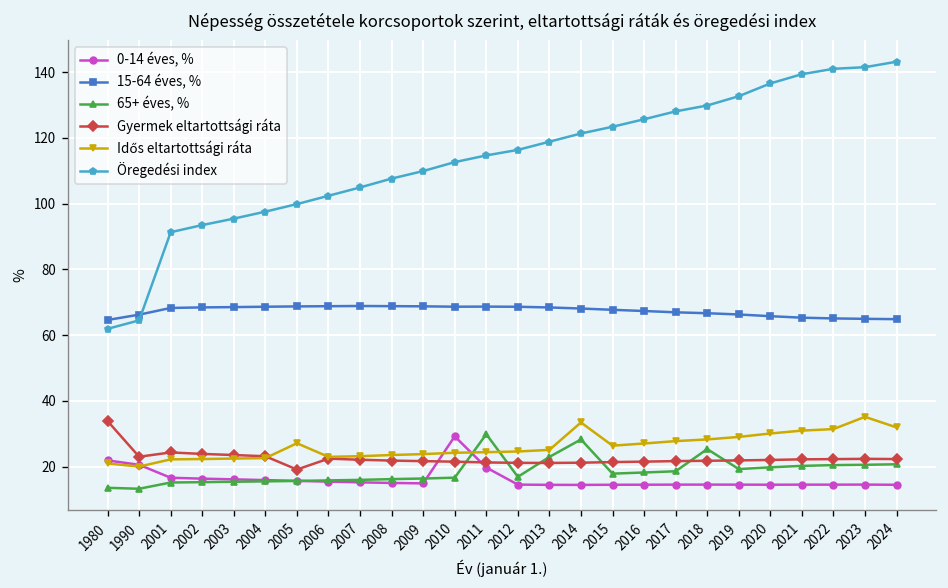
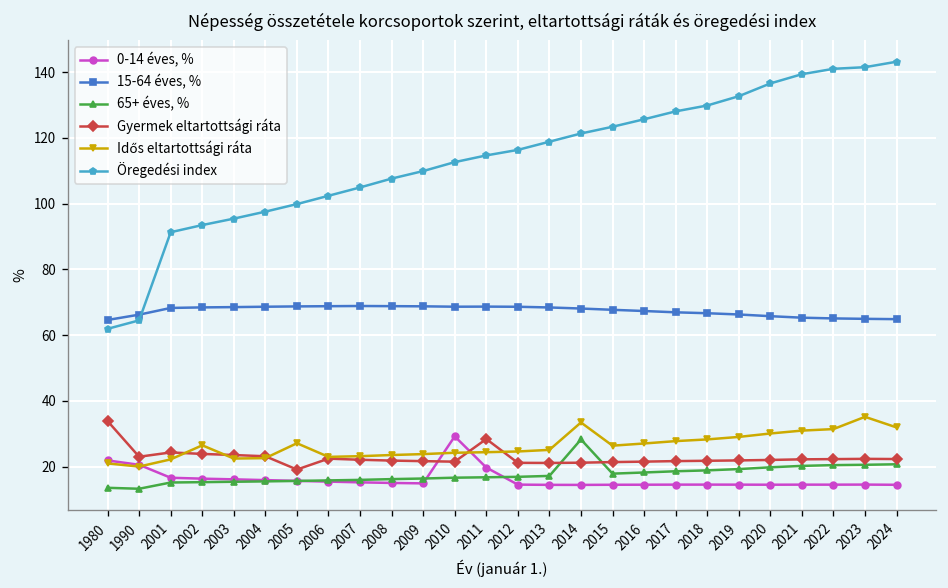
  {
    "0-14 éves, %": {
      "2001": 17,
      "2002": 16,
      "2008": 15,
      "2009": 15,
      "2010": 29,
      "2011": 20,
      "2012": 15,
      "2013": 14,
      "2014": 14,
      "2015": 14,
      "2016": 14,
      "2017": 14,
      "2018": 15,
      "2019": 14,
      "2020": 14,
      "2021": 14,
      "2022": 14,
      "2023": 15,
      "2024": 14
    },
    "65+ éves, %": {
      "1980": 14,
      "1990": 13,
      "2001": 15,
      "2002": 15,
      "2008": 16,
      "2009": 16,
      "2010": 17,
-     "2011": 30,
+     "2011": 17,
      "2012": 17,
-     "2013": 23,
+     "2013": 17,
      "2014": 28,
      "2015": 18,
      "2016": 18,
      "2017": 19,
-     "2018": 25,
+     "2018": 19,
      "2019": 19,
      "2020": 20,
      "2021": 20,
      "2022": 20,
      "2023": 21,
      "2024": 21
    },
    "Gyermek eltartottsági ráta": {
      "1980": 34,
      "1990": 23,
      "2001": 24,
      "2002": 24,
      "2003": 24,
      "2005": 19,
      "2007": 22,
      "2008": 22,
      "2009": 22,
      "2010": 21,
-     "2011": 21,
+     "2011": 28,
      "2012": 21,
      "2013": 21,
      "2014": 21,
      "2015": 21,
      "2016": 21,
      "2017": 22,
      "2018": 22,
      "2019": 22,
      "2020": 22,
      "2021": 22,
      "2022": 22,
      "2023": 22,
      "2024": 22
    },
    "Idős eltartottsági ráta": {
      "2001": 22,
-     "2002": 22,
+     "2002": 26,
      "2003": 22,
      "2005": 27,
      "2007": 23,
      "2008": 24,
      "2009": 24,
      "2010": 24,
      "2011": 24,
      "2012": 25,
      "2013": 25,
      "2014": 33,
      "2015": 26,
      "2016": 27,
      "2017": 28,
      "2018": 28,
      "2019": 29,
      "2020": 30,
      "2021": 31,
      "2022": 31,
      "2023": 35,
      "2024": 32
    }
  }
